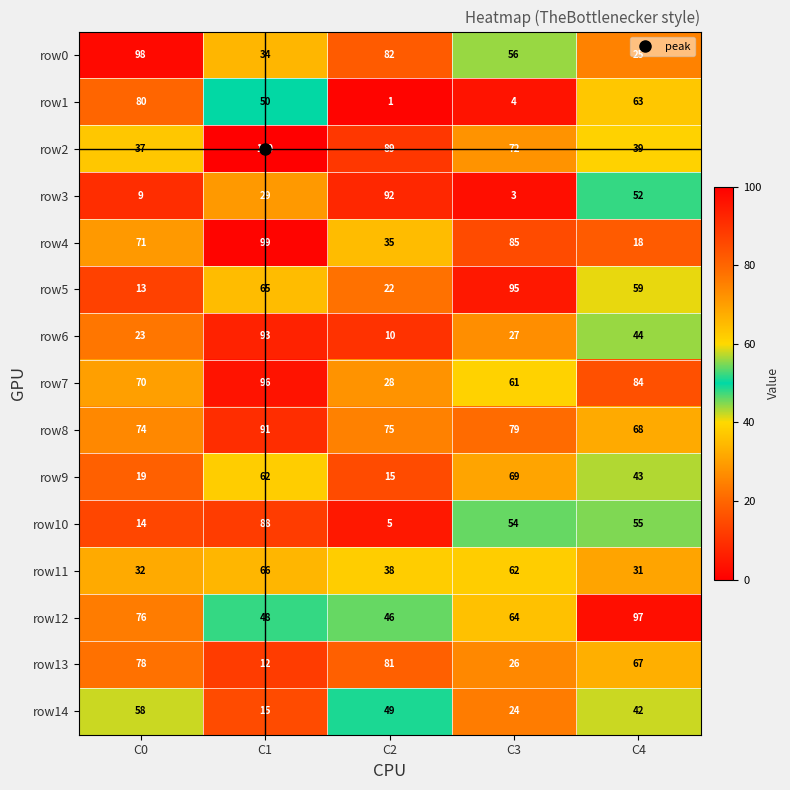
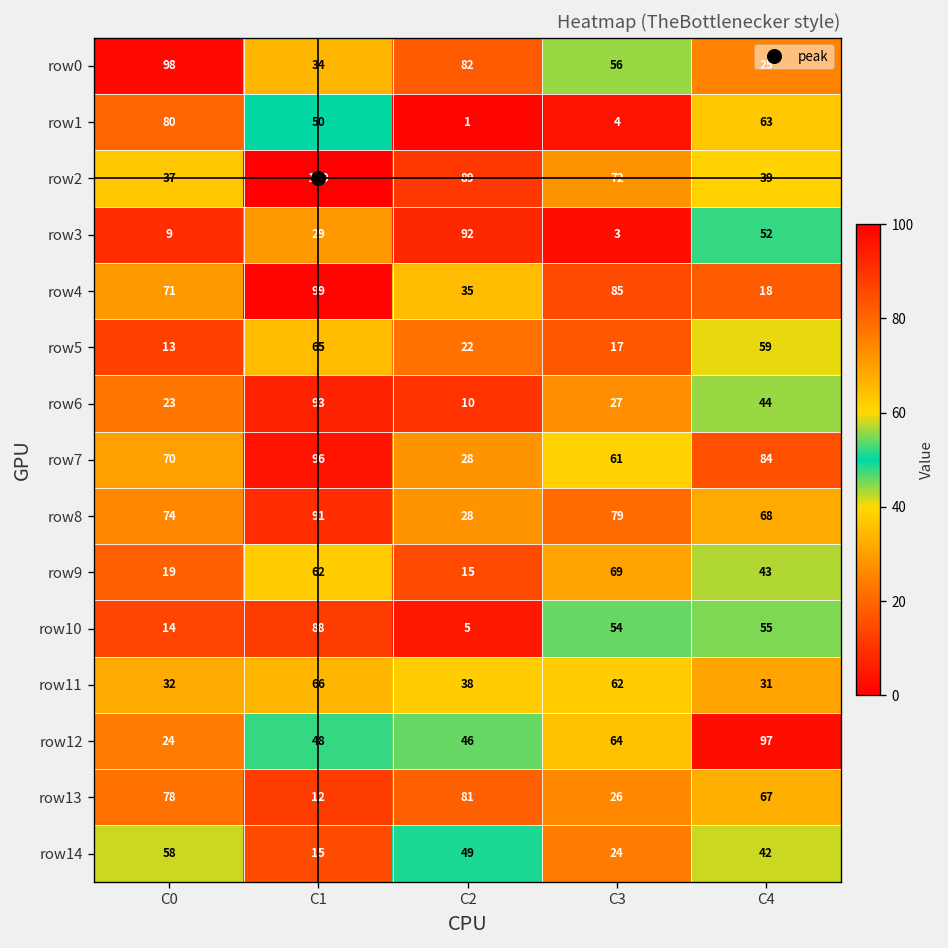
  {
    "row0": {
      "C0": 98,
      "C1": 34,
      "C2": 82,
      "C3": 56
    },
    "row1": {
      "C0": 80,
      "C1": 50,
      "C2": 1,
      "C3": 4,
      "C4": 63
    },
    "row2": {
      "C0": 37,
      "C2": 89,
      "C3": 72,
      "C4": 39
    },
    "row3": {
      "C0": 9,
      "C1": 29,
      "C2": 92,
      "C3": 3,
      "C4": 52
    },
    "row4": {
      "C0": 71,
      "C1": 99,
      "C2": 35,
      "C3": 85,
      "C4": 18
    },
    "row5": {
      "C0": 13,
      "C1": 65,
      "C2": 22,
-     "C3": 95,
+     "C3": 17,
      "C4": 59
    },
    "row6": {
      "C0": 23,
      "C1": 93,
      "C2": 10,
      "C3": 27,
      "C4": 44
    },
    "row7": {
      "C0": 70,
      "C1": 96,
      "C2": 28,
      "C3": 61,
      "C4": 84
    },
    "row8": {
      "C0": 74,
      "C1": 91,
-     "C2": 75,
+     "C2": 28,
      "C3": 79,
      "C4": 68
    },
    "row9": {
      "C0": 19,
      "C1": 62,
      "C2": 15,
      "C3": 69,
      "C4": 43
    },
    "row10": {
      "C0": 14,
      "C1": 88,
      "C2": 5,
      "C3": 54,
      "C4": 55
    },
    "row11": {
      "C0": 32,
      "C1": 66,
      "C2": 38,
      "C3": 62,
      "C4": 31
    },
    "row12": {
-     "C0": 76,
+     "C0": 24,
      "C1": 48,
      "C2": 46,
      "C3": 64,
      "C4": 97
    },
    "row13": {
      "C0": 78,
      "C1": 12,
      "C2": 81,
      "C3": 26,
      "C4": 67
    },
    "row14": {
      "C0": 58,
      "C1": 15,
      "C2": 49,
      "C3": 24,
      "C4": 42
    }
  }
